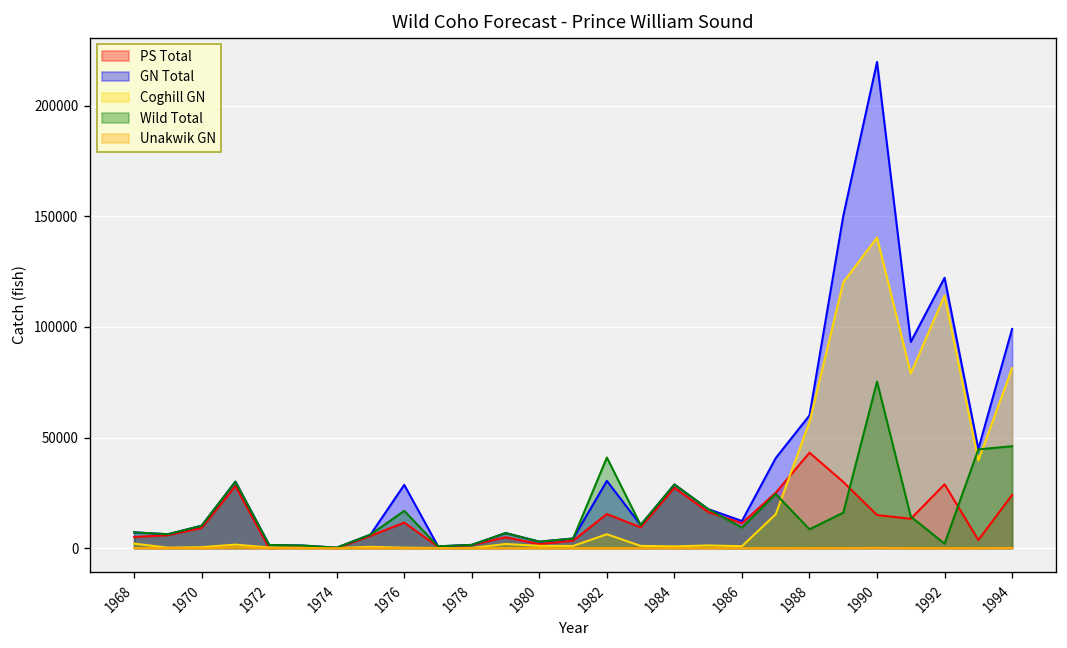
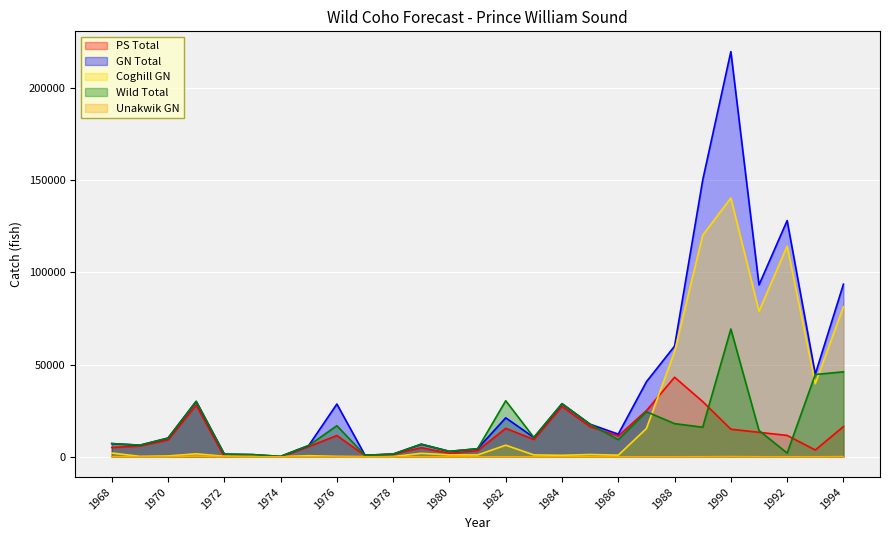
  {
    "PS Total": {
      "1968": 5000,
      "1976": 12000,
      "1982": 15000,
      "1984": 27000,
      "1988": 43000,
      "1990": 15000,
-     "1992": 29000,
-     "1994": 24000
+     "1992": 12000,
+     "1994": 16000
    },
    "GN Total": {
      "1976": 29000,
-     "1982": 30000,
+     "1982": 21000,
      "1988": 60000,
      "1990": 220000,
-     "1992": 122000,
-     "1994": 99000
+     "1992": 128000,
+     "1994": 94000
    },
    "Wild Total": {
      "1976": 17000,
-     "1982": 41000,
+     "1982": 30000,
      "1986": 9000,
-     "1988": 9000,
-     "1990": 75000,
+     "1988": 18000,
+     "1990": 69000,
      "1992": 2000,
      "1994": 46000
    }
  }
